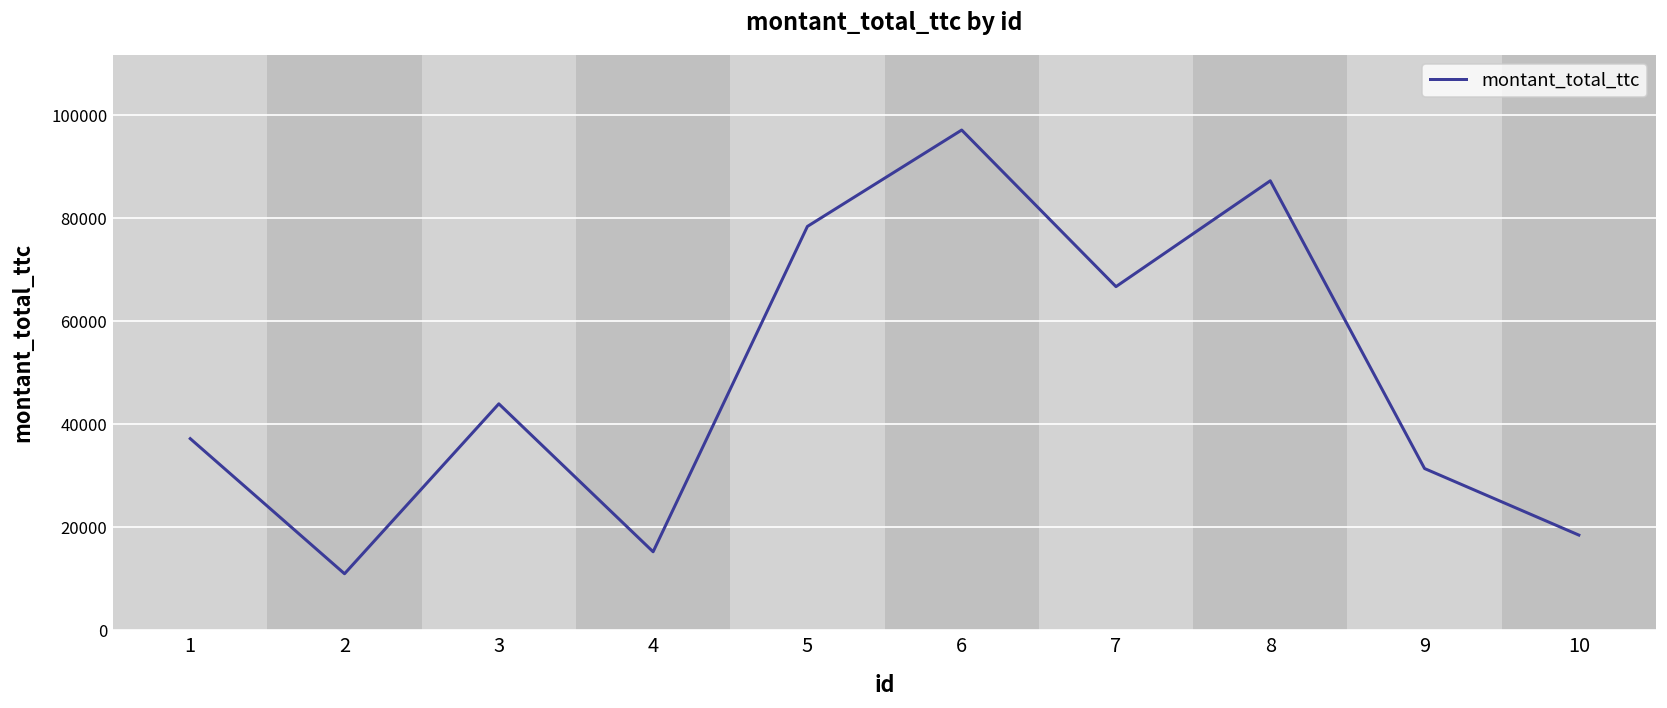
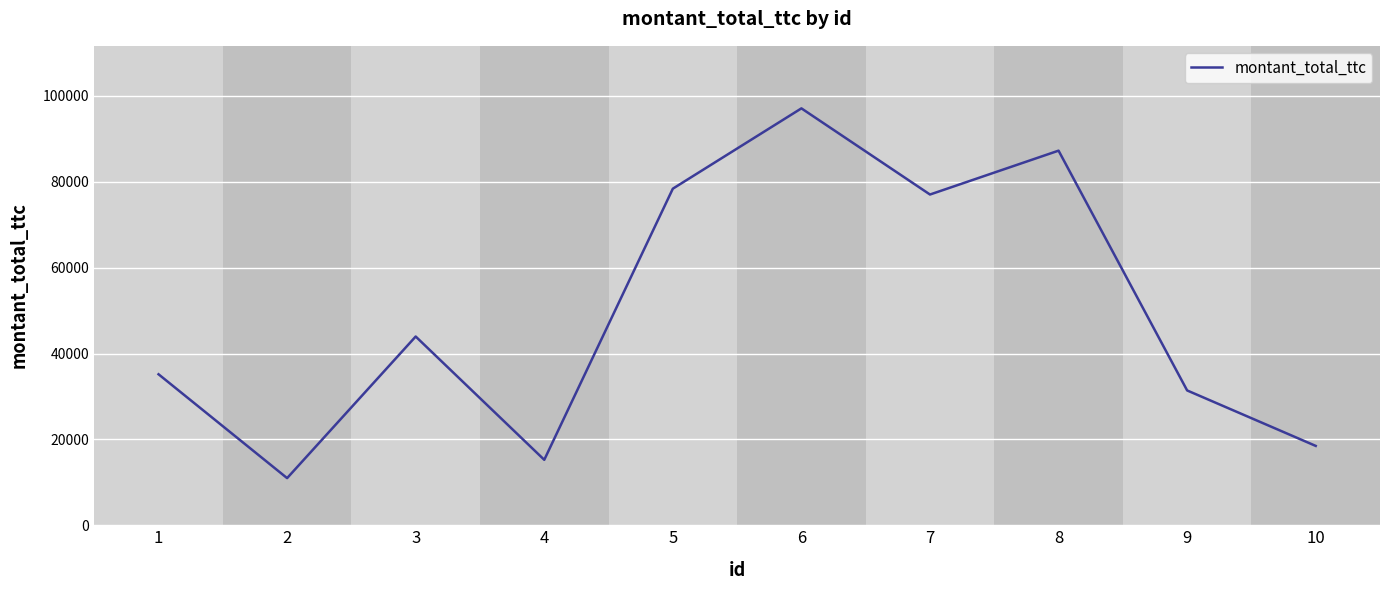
  {
-   "1": 37000,
+   "1": 35000,
    "2": 11000,
    "3": 44000,
    "4": 15000,
    "5": 78000,
    "6": 97000,
-   "7": 67000,
+   "7": 77000,
    "8": 87000,
    "9": 31000,
    "10": 18000
  }
